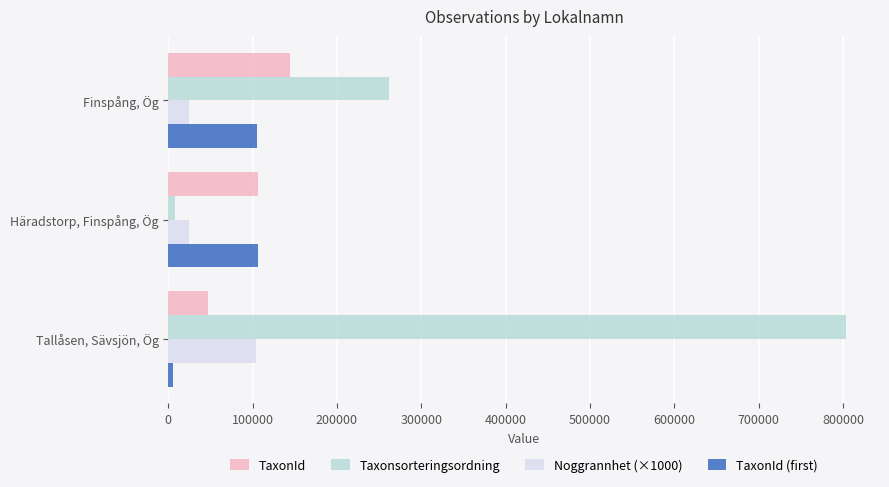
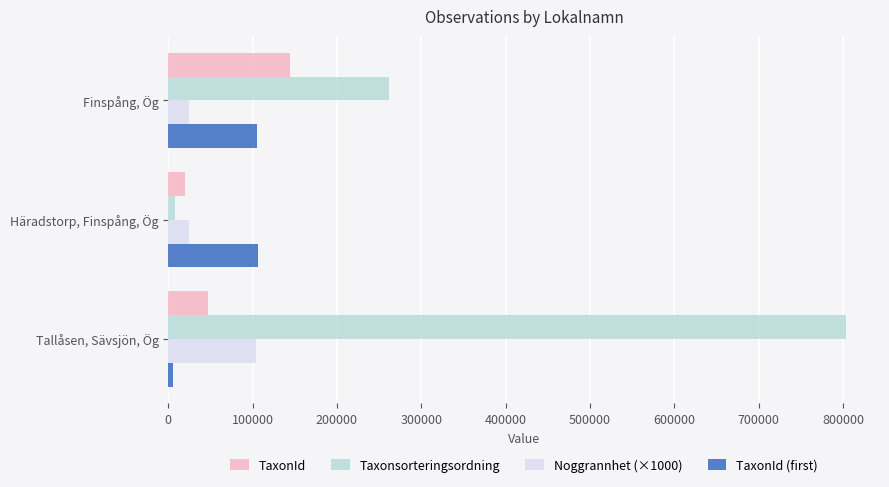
  {
    "TaxonId": {
      "Finspång, Ög": 140000,
-     "Häradstorp, Finspång, Ög": 110000,
+     "Häradstorp, Finspång, Ög": 20000,
      "Tallåsen, Sävsjön, Ög": 50000
    },
    "TaxonId (first)": {
      "Finspång, Ög": 110000,
      "Häradstorp, Finspång, Ög": 110000,
      "Tallåsen, Sävsjön, Ög": 10000
    }
  }
